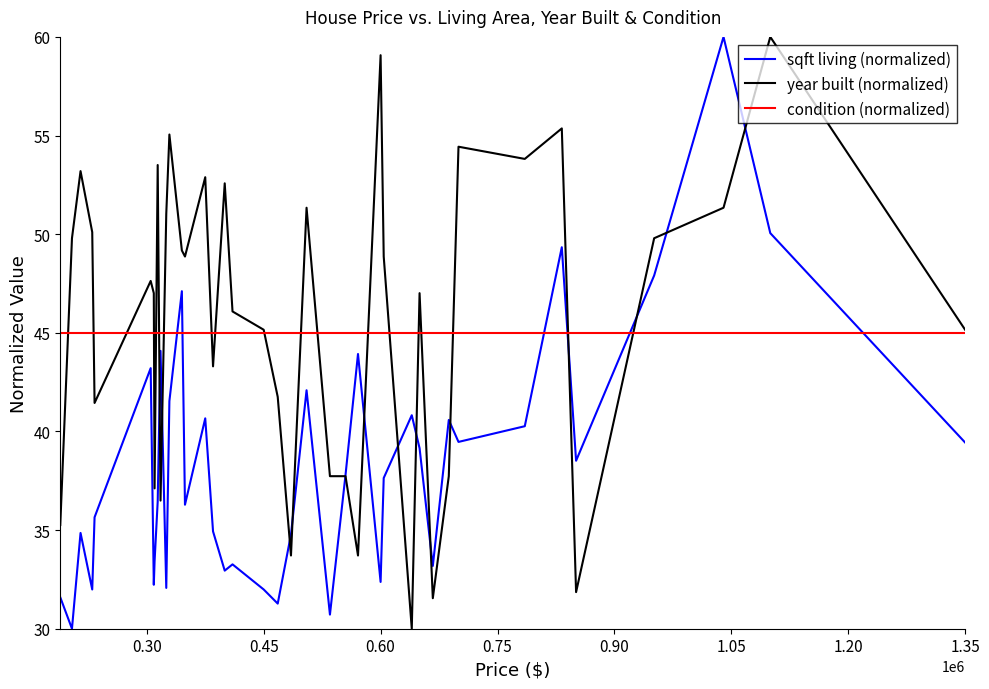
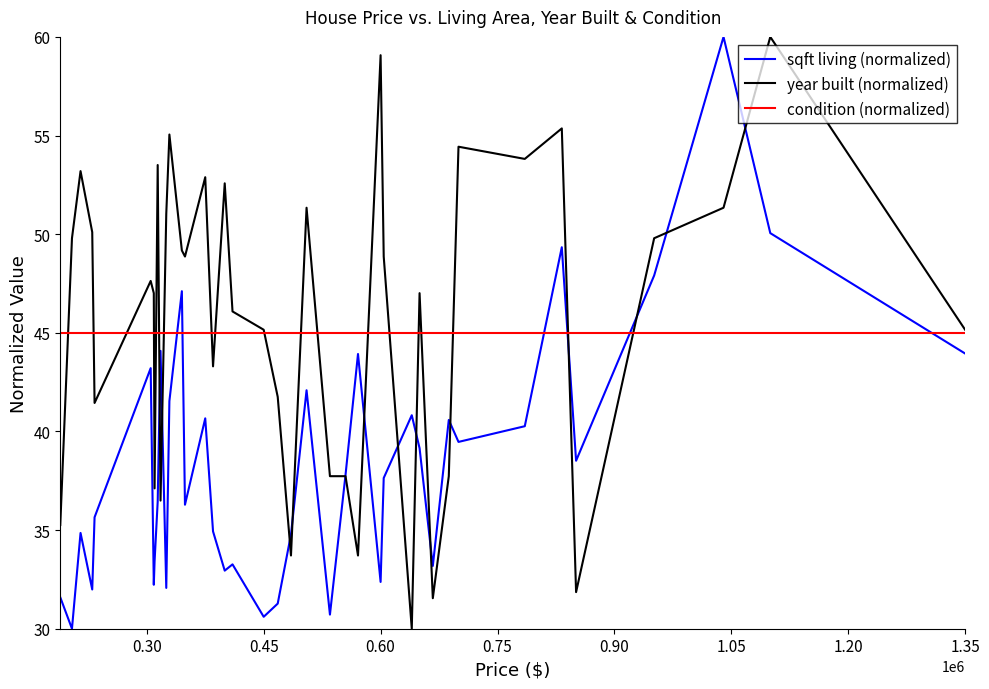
  {
    "sqft living (normalized)": {
-     "0.45": 32.0,
+     "0.45": 30.6,
      "0.60": 32.4,
-     "1.35": 39.4
+     "1.35": 43.9
    },
    "year built (normalized)": {
      "0.45": 45.2,
      "0.60": 59.1,
      "1.35": 45.2
    },
    "condition (normalized)": {
      "0.45": 45.0,
      "0.60": 45.0,
      "1.35": 45.0
    }
  }
